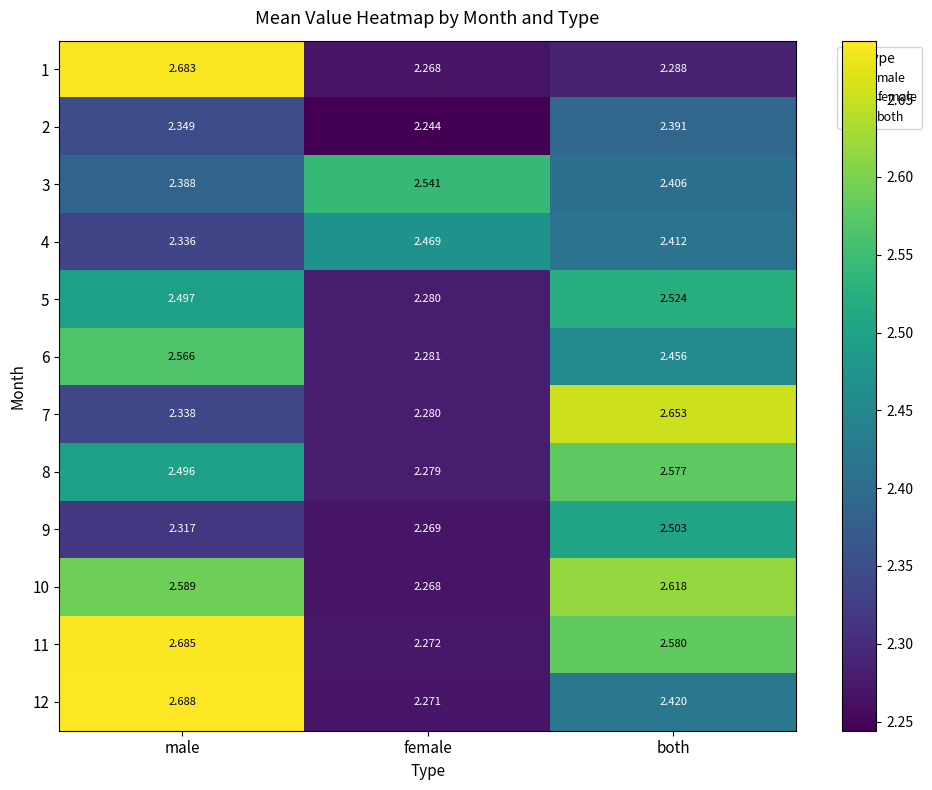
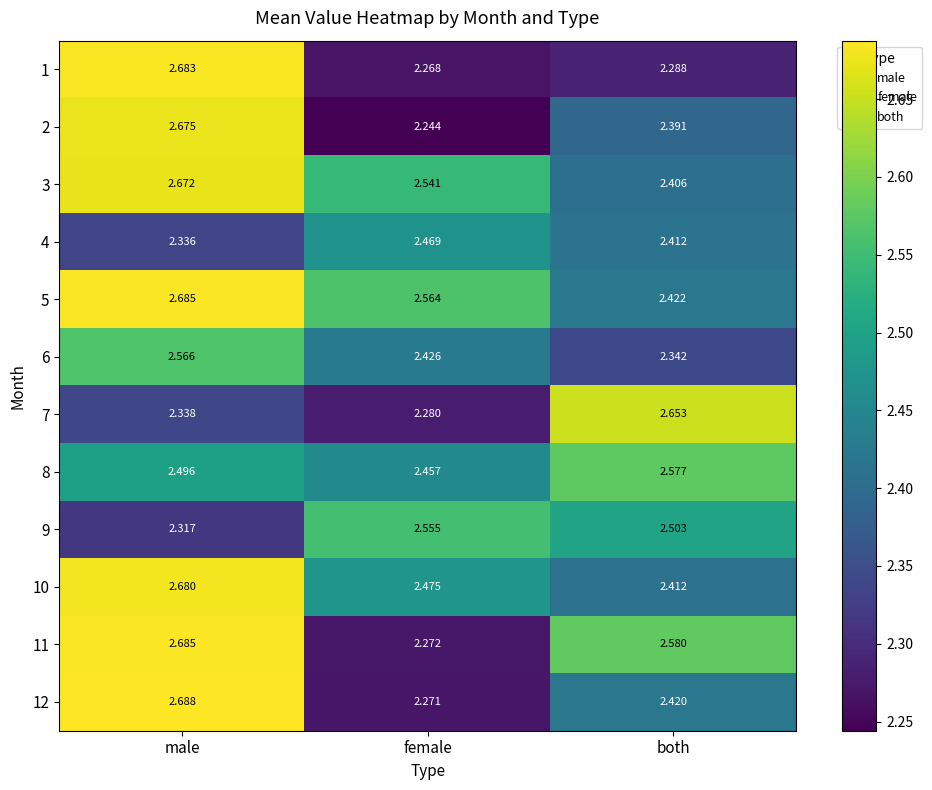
  {
    "1": {
      "male": 2.683,
      "female": 2.268,
      "both": 2.288
    },
    "2": {
-     "male": 2.349,
+     "male": 2.675,
      "female": 2.244,
      "both": 2.391
    },
    "3": {
-     "male": 2.388,
+     "male": 2.672,
      "female": 2.541,
      "both": 2.406
    },
    "4": {
      "male": 2.336,
      "female": 2.469,
      "both": 2.412
    },
    "5": {
-     "male": 2.497,
-     "female": 2.280,
-     "both": 2.524
+     "male": 2.685,
+     "female": 2.564,
+     "both": 2.422
    },
    "6": {
      "male": 2.566,
-     "female": 2.281,
-     "both": 2.456
+     "female": 2.426,
+     "both": 2.342
    },
    "7": {
      "male": 2.338,
      "female": 2.280,
      "both": 2.653
    },
    "8": {
      "male": 2.496,
-     "female": 2.279,
+     "female": 2.457,
      "both": 2.577
    },
    "9": {
      "male": 2.317,
-     "female": 2.269,
+     "female": 2.555,
      "both": 2.503
    },
    "10": {
-     "male": 2.589,
-     "female": 2.268,
-     "both": 2.618
+     "male": 2.680,
+     "female": 2.475,
+     "both": 2.412
    },
    "11": {
      "male": 2.685,
      "female": 2.272,
      "both": 2.580
    },
    "12": {
      "male": 2.688,
      "female": 2.271,
      "both": 2.420
    }
  }
